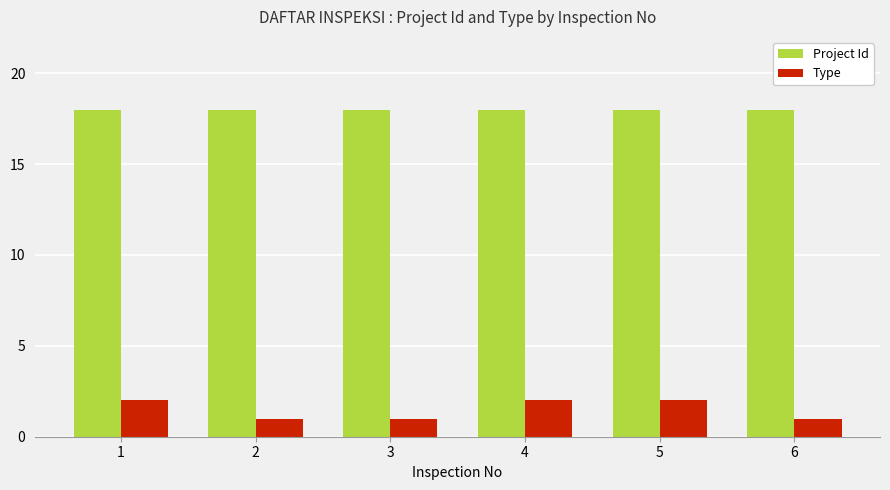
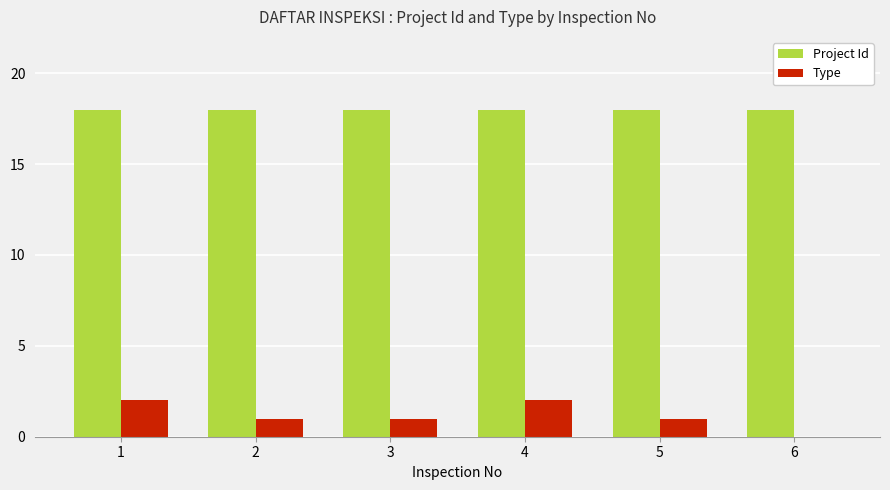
  {
    "Project Id": {
      "1": 18,
      "2": 18,
      "3": 18,
      "4": 18,
      "5": 18,
      "6": 18
    },
    "Type": {
      "1": 2,
      "2": 1,
      "3": 1,
      "4": 2,
-     "5": 2,
-     "6": 1
+     "5": 1,
+     "6": 0
    }
  }
